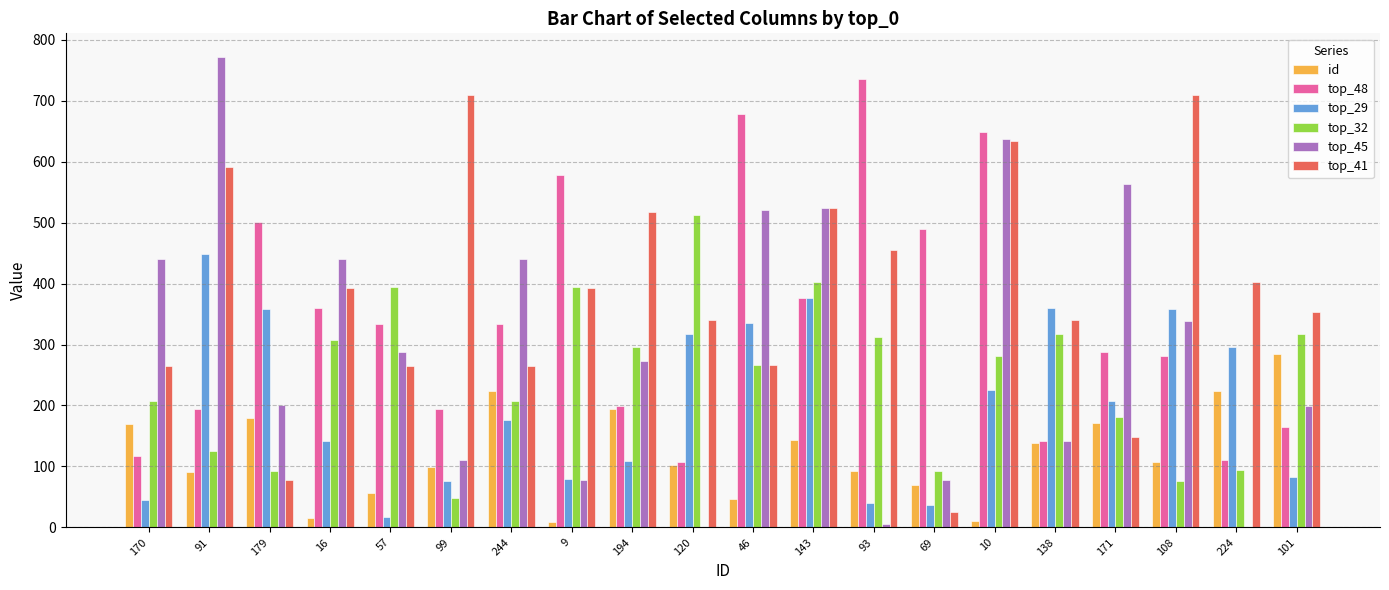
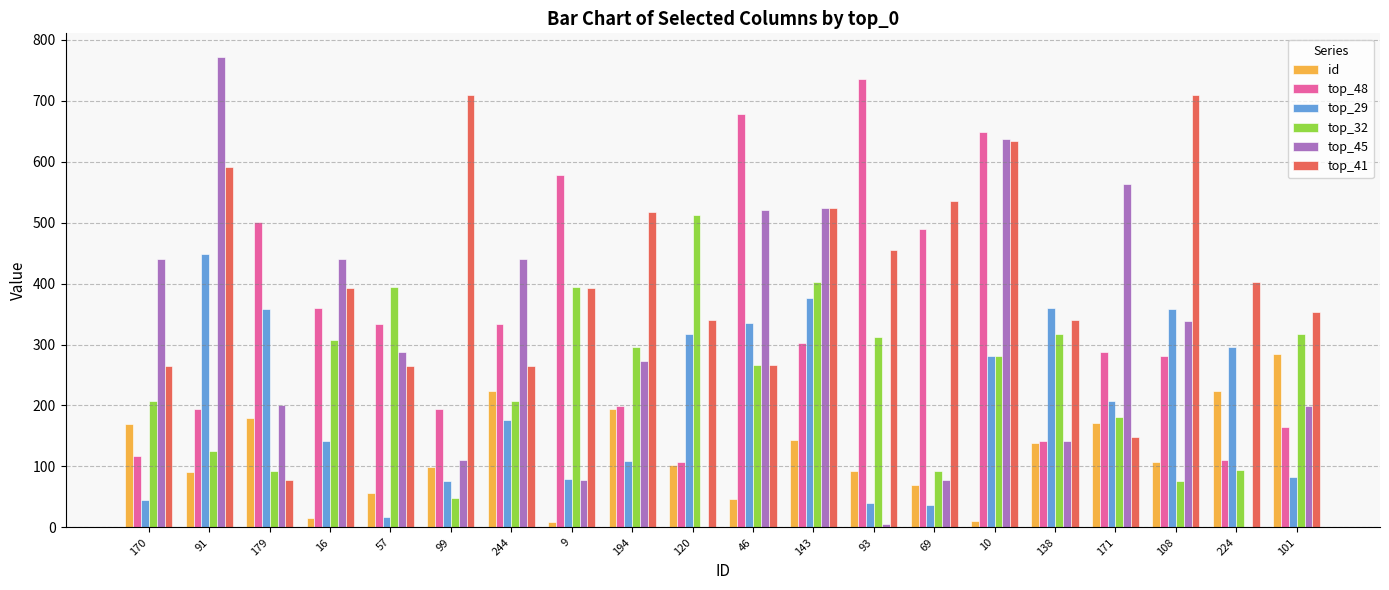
  {
    "id": {
      "170": 170,
      "91": 90,
      "179": 180,
      "16": 20,
      "57": 60,
      "99": 100,
      "244": 220,
      "9": 10,
      "194": 190,
      "120": 100,
      "46": 50,
      "143": 140,
      "93": 90,
      "69": 70,
      "10": 10,
      "138": 140,
      "171": 170,
      "108": 110,
      "224": 220,
      "101": 280
    },
    "top_48": {
      "170": 120,
      "91": 200,
      "179": 500,
      "16": 360,
      "57": 330,
      "99": 200,
      "244": 330,
      "9": 580,
      "194": 200,
      "120": 110,
      "46": 680,
-     "143": 380,
+     "143": 300,
      "93": 740,
      "69": 490,
      "10": 650,
      "138": 140,
      "171": 290,
      "108": 280,
      "224": 110,
      "101": 160
    },
    "top_29": {
      "170": 50,
      "91": 450,
      "179": 360,
      "16": 140,
      "57": 20,
      "99": 80,
      "244": 180,
      "9": 80,
      "194": 110,
      "120": 320,
      "46": 340,
      "143": 380,
      "93": 40,
      "69": 40,
-     "10": 230,
+     "10": 280,
      "138": 360,
      "171": 210,
      "108": 360,
      "224": 300,
      "101": 80
    },
    "top_32": {
      "170": 210,
      "91": 130,
      "179": 90,
      "16": 310,
      "57": 390,
      "99": 50,
      "244": 210,
      "9": 390,
      "194": 300,
      "120": 510,
      "46": 270,
      "143": 400,
      "93": 310,
      "69": 90,
      "10": 280,
      "138": 320,
      "171": 180,
      "108": 80,
      "224": 90,
      "101": 320
    },
    "top_45": {
      "170": 440,
      "91": 770,
      "179": 200,
      "16": 440,
      "57": 290,
      "99": 110,
      "244": 440,
      "9": 80,
      "194": 270,
      "120": 0,
      "46": 520,
      "143": 520,
      "93": 10,
      "69": 80,
      "10": 640,
      "138": 140,
      "171": 560,
      "108": 340,
      "224": 0,
      "101": 200
    },
    "top_41": {
      "170": 270,
      "91": 590,
      "179": 80,
      "16": 390,
      "57": 270,
      "99": 710,
      "244": 270,
      "9": 390,
      "194": 520,
      "120": 340,
      "46": 270,
      "143": 520,
      "93": 460,
-     "69": 30,
+     "69": 540,
      "10": 630,
      "138": 340,
      "171": 150,
      "108": 710,
      "224": 400,
      "101": 350
    }
  }
